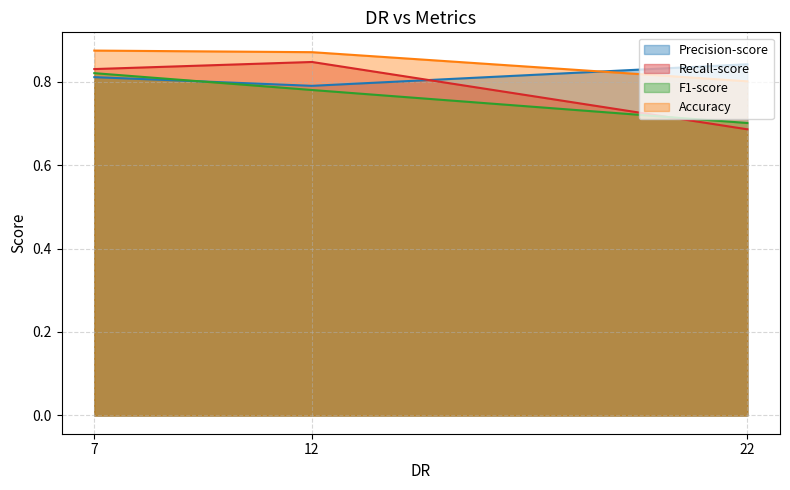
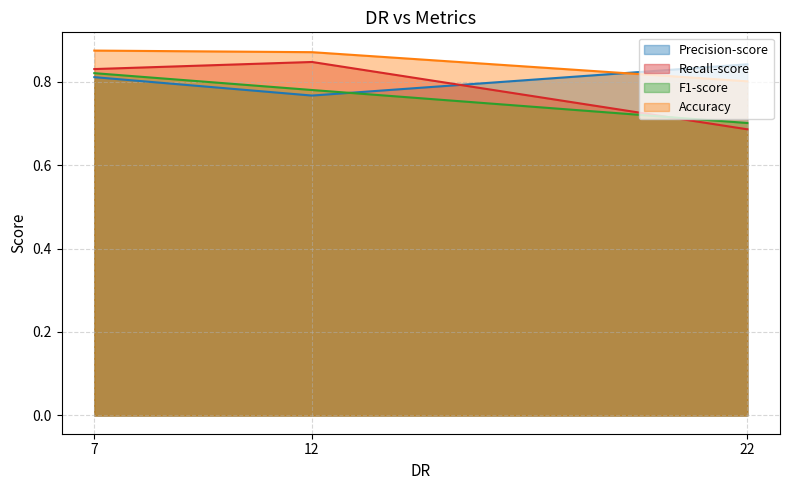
  {
    "Precision-score": {
      "7": 0.81,
-     "12": 0.79
+     "12": 0.77
    },
    "F1-score": {
      "7": 0.82,
      "12": 0.78,
      "22": 0.70
    }
  }
